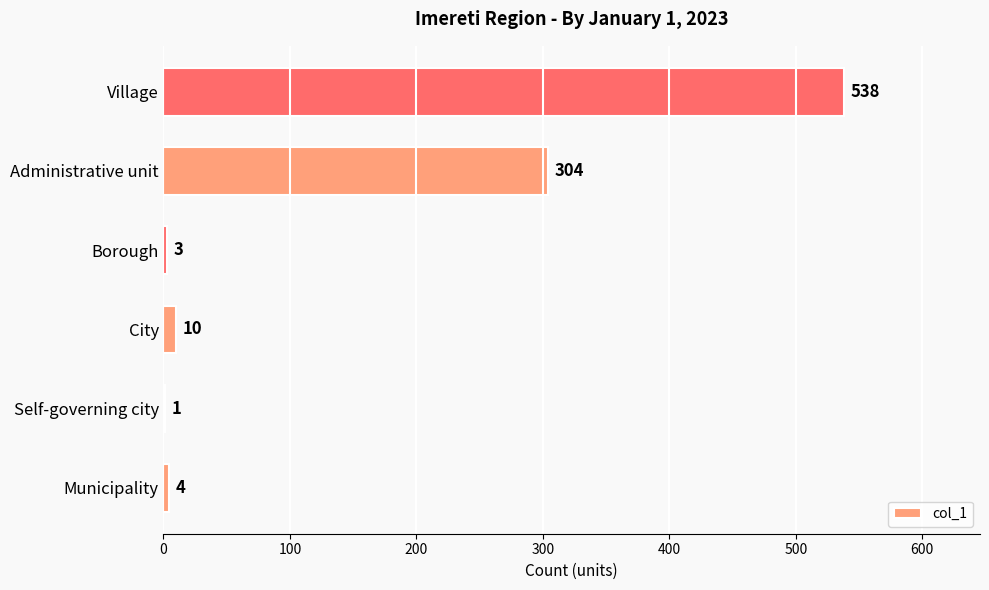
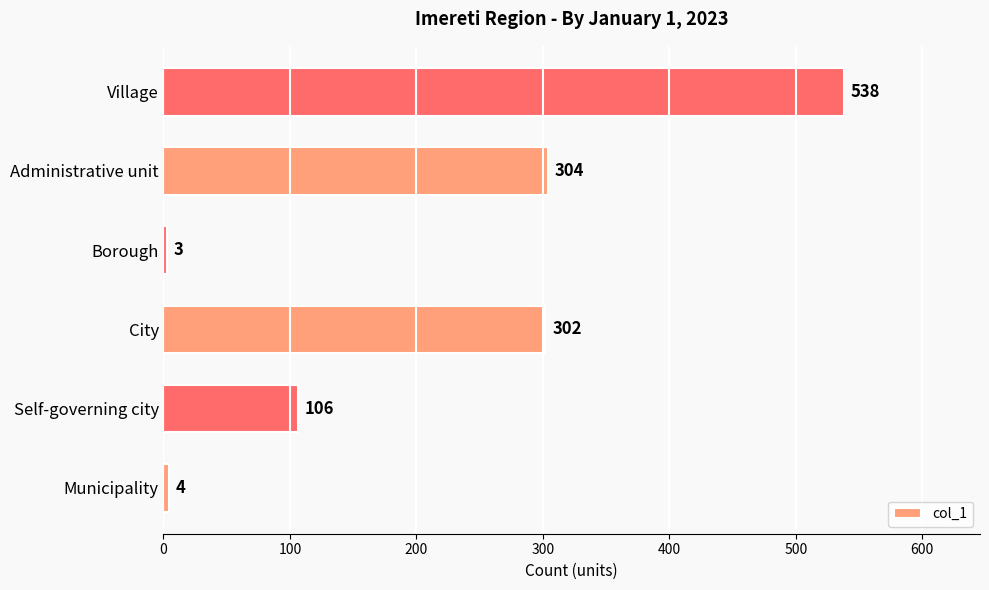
  {
    "Village": 538,
    "Administrative unit": 304,
    "Borough": 3,
-   "City": 10,
-   "Self-governing city": 1,
+   "City": 302,
+   "Self-governing city": 106,
    "Municipality": 4
  }
